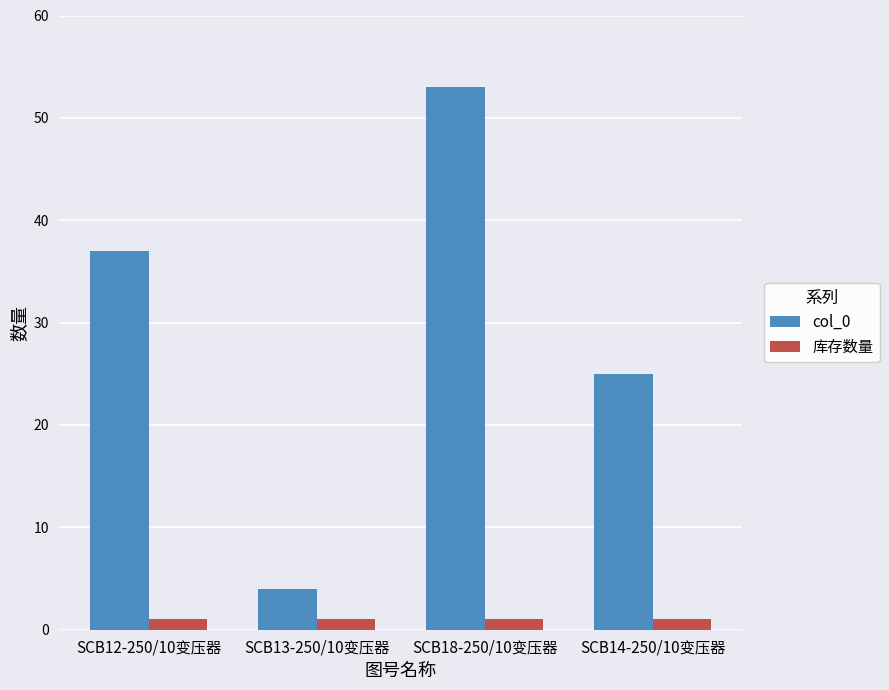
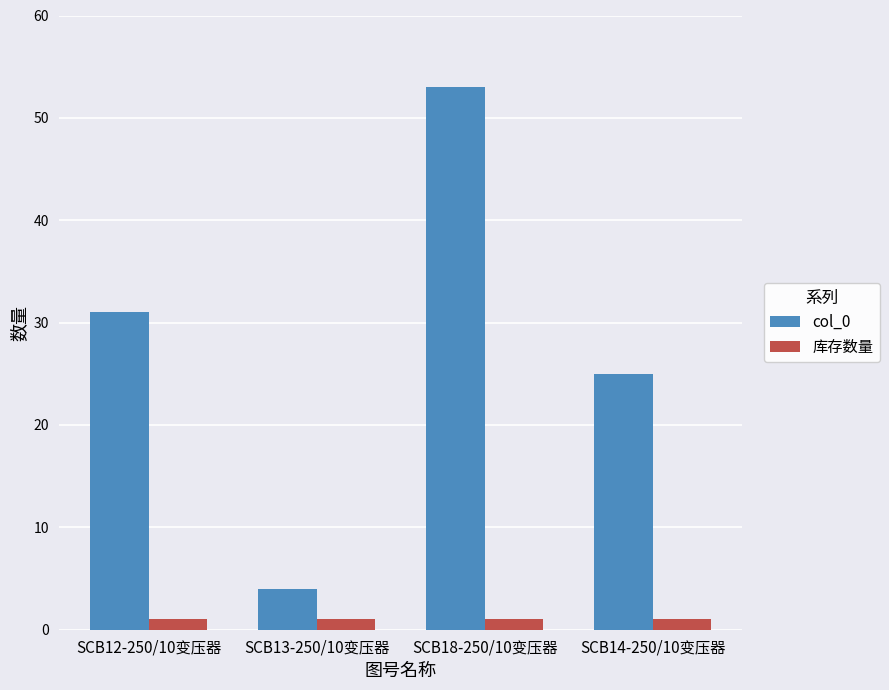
  {
    "col_0": {
-     "SCB12-250/10变压器": 37,
+     "SCB12-250/10变压器": 31,
      "SCB13-250/10变压器": 4,
      "SCB18-250/10变压器": 53,
      "SCB14-250/10变压器": 25
    },
    "库存数量": {
      "SCB12-250/10变压器": 1,
      "SCB13-250/10变压器": 1,
      "SCB18-250/10变压器": 1,
      "SCB14-250/10变压器": 1
    }
  }
